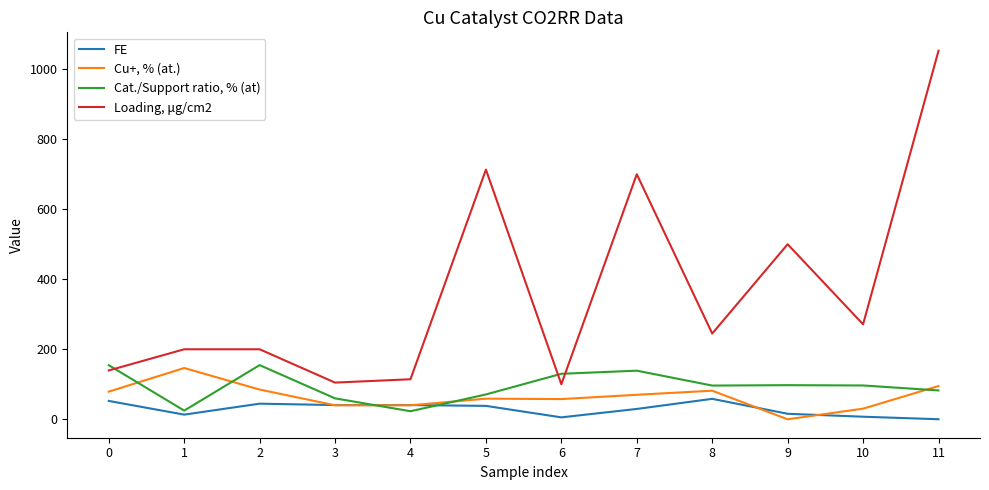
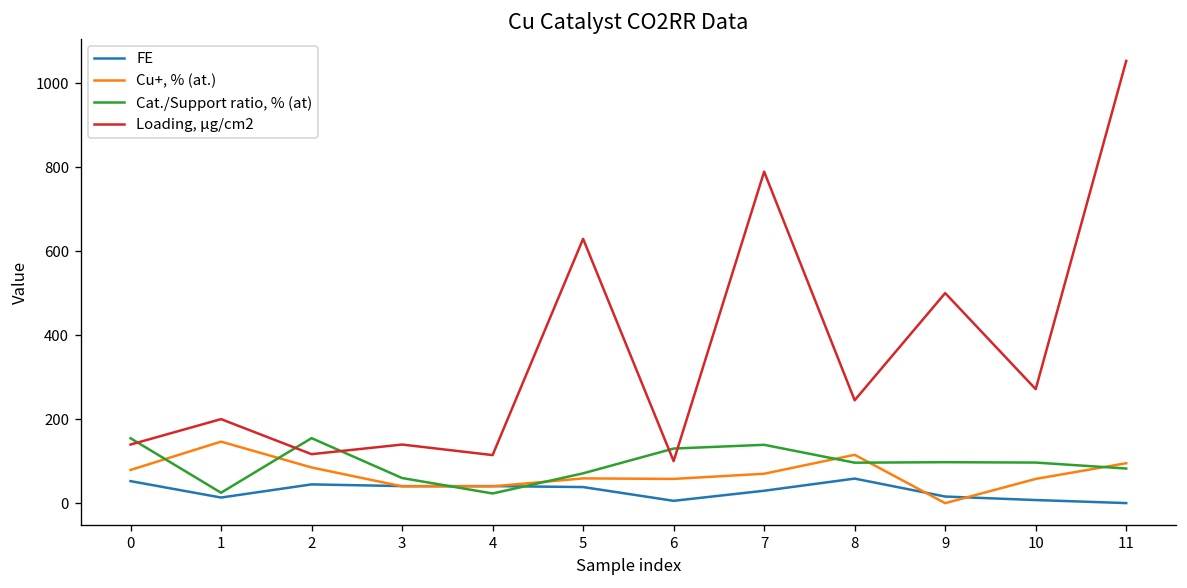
  {
    "FE": {
      "0": 50,
      "1": 10,
      "2": 40,
      "5": 40,
      "6": 10,
      "7": 30,
      "8": 60,
      "9": 20,
      "10": 10,
      "11": 0
    },
    "Cu+, % (at.)": {
      "0": 80,
      "1": 150,
      "2": 80,
      "5": 60,
      "6": 60,
      "7": 70,
-     "8": 80,
+     "8": 120,
      "9": 0,
-     "10": 30,
+     "10": 60,
      "11": 100
    },
    "Cat./Support ratio, % (at)": {
      "0": 150,
      "1": 20,
      "2": 150,
      "3": 60,
      "4": 20,
      "5": 70,
      "6": 130,
      "7": 140,
      "8": 100,
      "9": 100,
      "10": 100,
      "11": 80
    },
    "Loading, μg/cm2": {
      "0": 140,
      "1": 200,
-     "2": 200,
-     "3": 100,
+     "2": 120,
+     "3": 140,
      "4": 110,
-     "5": 710,
+     "5": 630,
      "6": 100,
-     "7": 700,
+     "7": 790,
      "8": 240,
      "9": 500,
      "10": 270,
      "11": 1050
    }
  }
